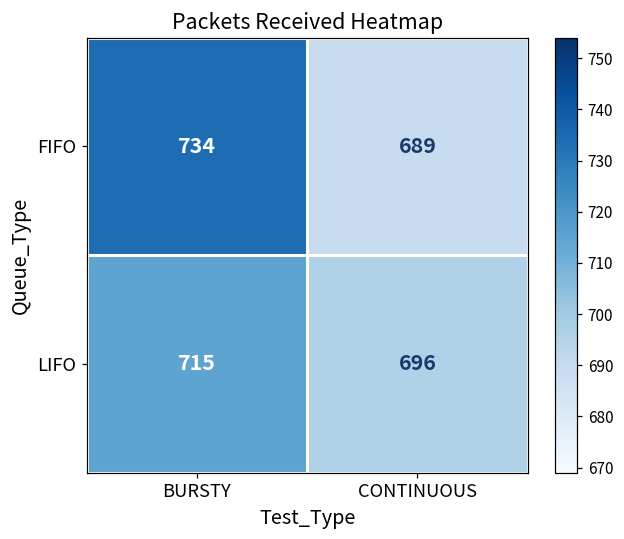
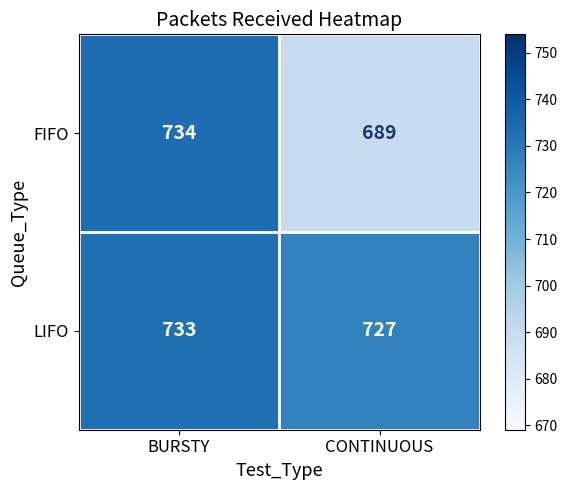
  {
    "FIFO": {
      "BURSTY": 734,
      "CONTINUOUS": 689
    },
    "LIFO": {
-     "BURSTY": 715,
-     "CONTINUOUS": 696
+     "BURSTY": 733,
+     "CONTINUOUS": 727
    }
  }
